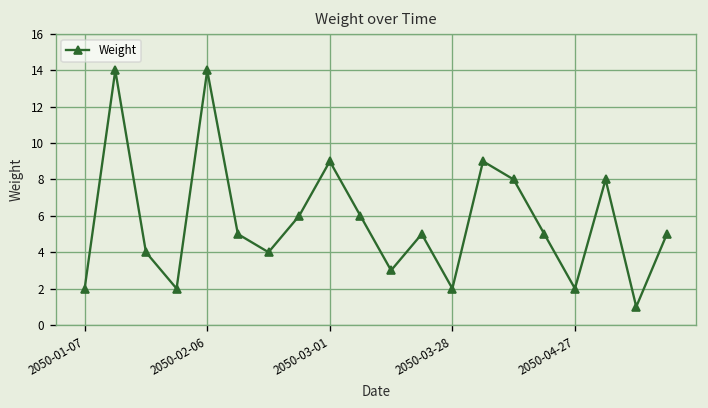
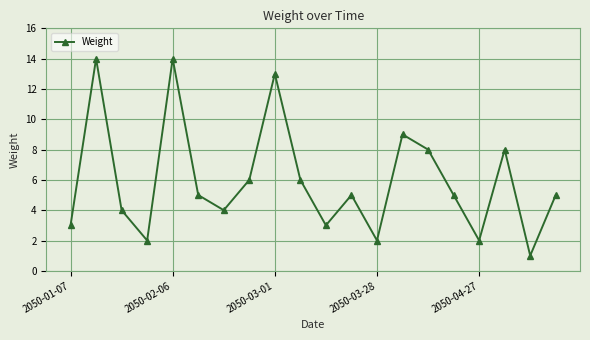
  {
-   "2050-01-07": 2,
+   "2050-01-07": 3,
    "2050-02-06": 14,
-   "2050-03-01": 9,
+   "2050-03-01": 13,
    "2050-03-28": 2,
    "2050-04-27": 2
  }
